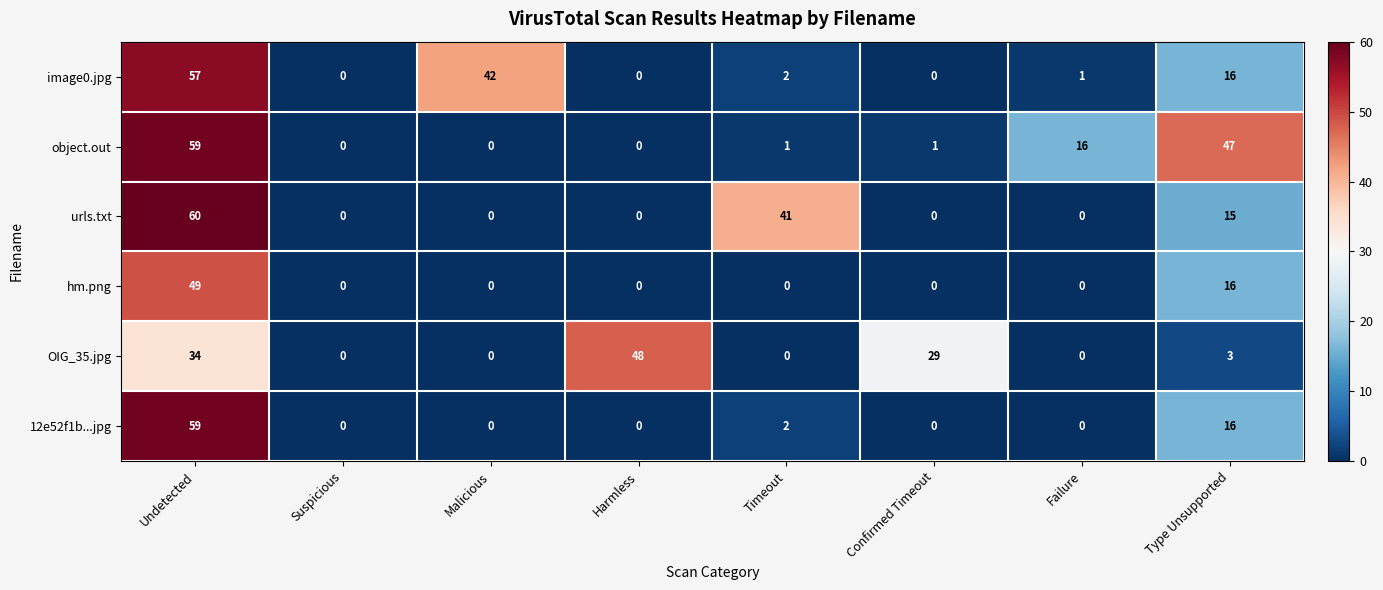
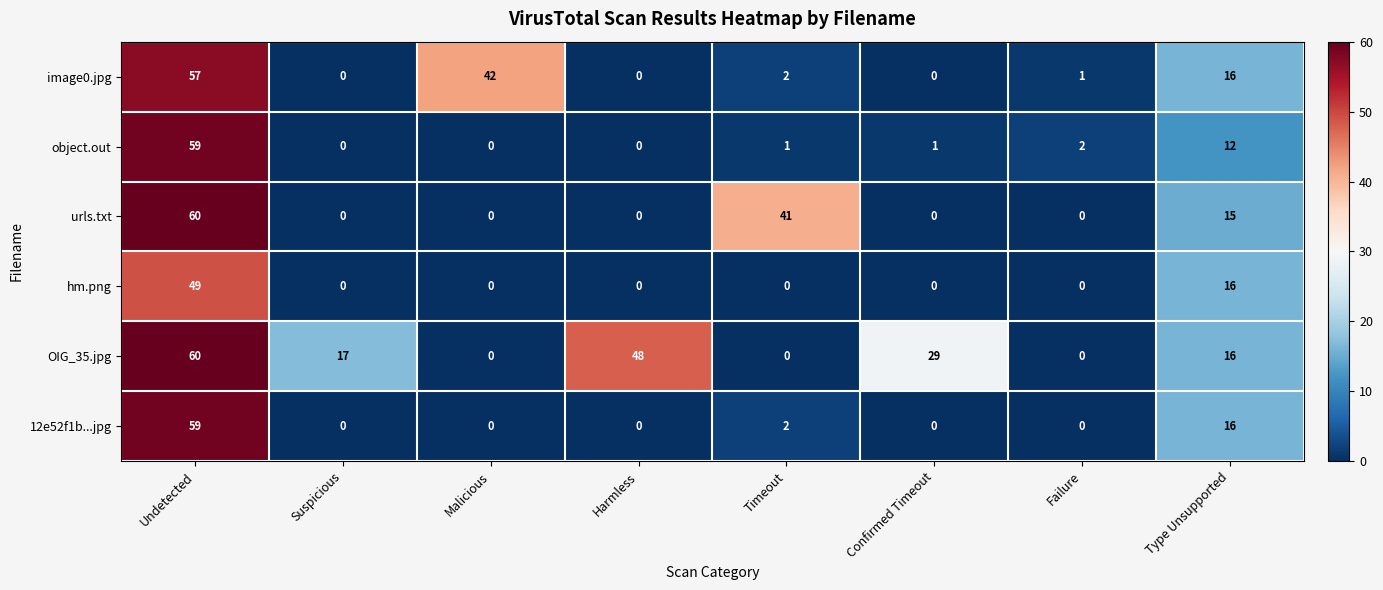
  {
    "image0.jpg": {
      "Undetected": 57,
      "Suspicious": 0,
      "Malicious": 42,
      "Harmless": 0,
      "Timeout": 2,
      "Confirmed Timeout": 0,
      "Failure": 1,
      "Type Unsupported": 16
    },
    "object.out": {
      "Undetected": 59,
      "Suspicious": 0,
      "Malicious": 0,
      "Harmless": 0,
      "Timeout": 1,
      "Confirmed Timeout": 1,
-     "Failure": 16,
-     "Type Unsupported": 47
+     "Failure": 2,
+     "Type Unsupported": 12
    },
    "urls.txt": {
      "Undetected": 60,
      "Suspicious": 0,
      "Malicious": 0,
      "Harmless": 0,
      "Timeout": 41,
      "Confirmed Timeout": 0,
      "Failure": 0,
      "Type Unsupported": 15
    },
    "hm.png": {
      "Undetected": 49,
      "Suspicious": 0,
      "Malicious": 0,
      "Harmless": 0,
      "Timeout": 0,
      "Confirmed Timeout": 0,
      "Failure": 0,
      "Type Unsupported": 16
    },
    "OIG_35.jpg": {
-     "Undetected": 34,
-     "Suspicious": 0,
+     "Undetected": 60,
+     "Suspicious": 17,
      "Malicious": 0,
      "Harmless": 48,
      "Timeout": 0,
      "Confirmed Timeout": 29,
      "Failure": 0,
-     "Type Unsupported": 3
+     "Type Unsupported": 16
    },
    "12e52f1b...jpg": {
      "Undetected": 59,
      "Suspicious": 0,
      "Malicious": 0,
      "Harmless": 0,
      "Timeout": 2,
      "Confirmed Timeout": 0,
      "Failure": 0,
      "Type Unsupported": 16
    }
  }
